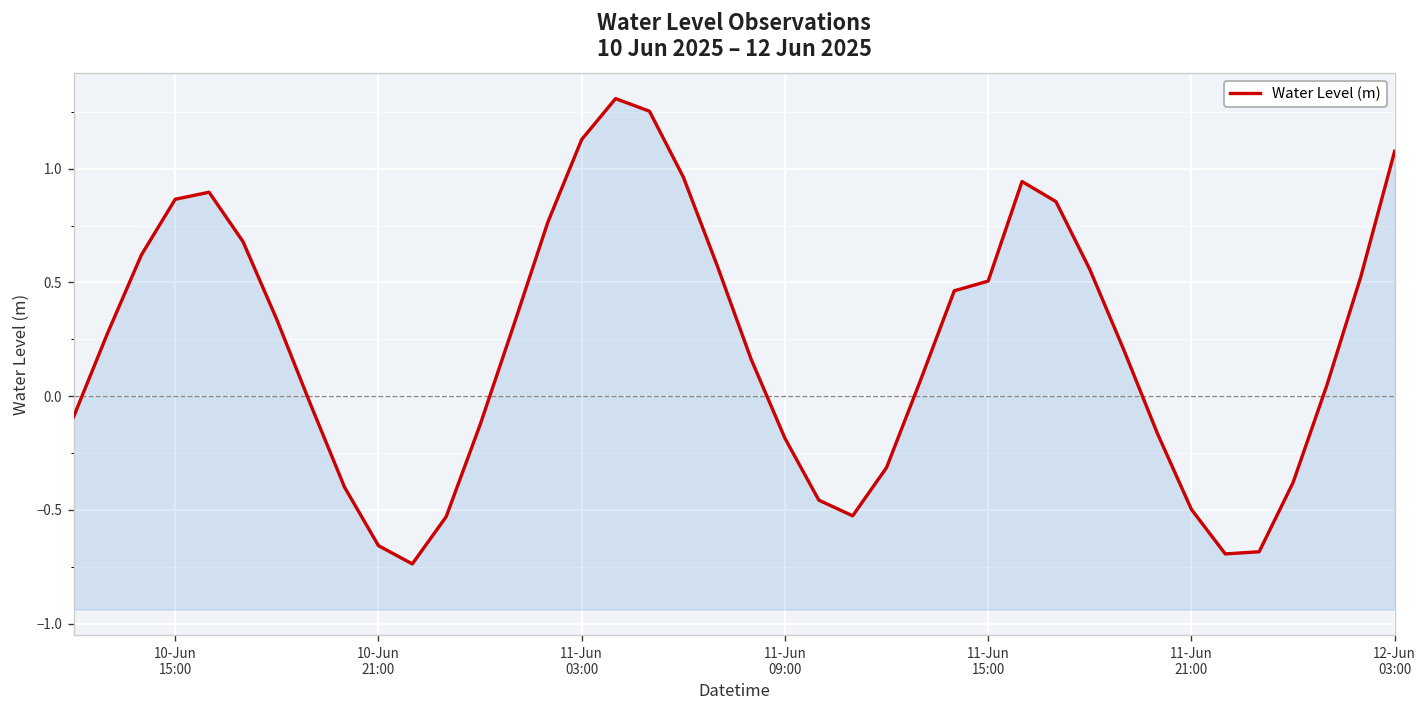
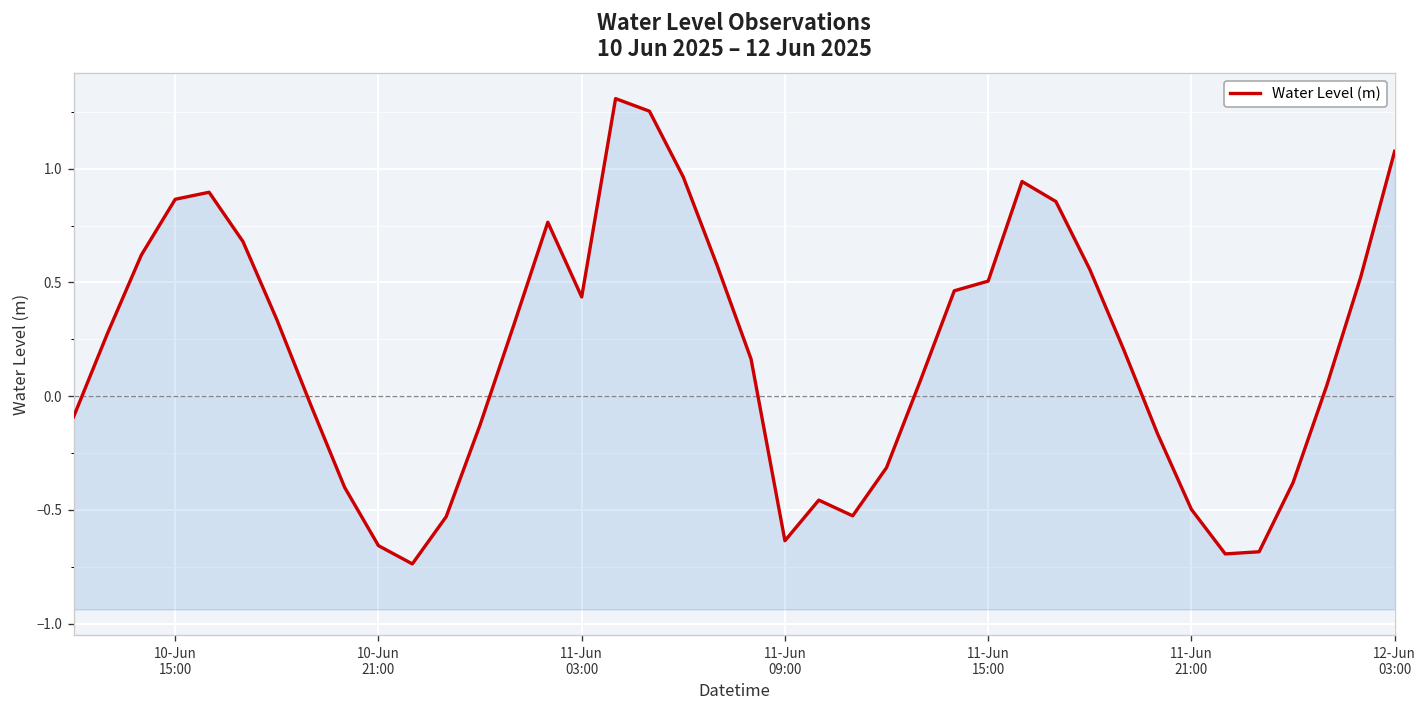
  {
    "10-Jun 15:00": 0.87,
    "10-Jun 21:00": -0.66,
-   "11-Jun 03:00": 1.13,
-   "11-Jun 09:00": -0.18,
+   "11-Jun 03:00": 0.44,
+   "11-Jun 09:00": -0.64,
    "11-Jun 15:00": 0.51,
    "11-Jun 21:00": -0.50,
    "12-Jun 03:00": 1.08
  }
